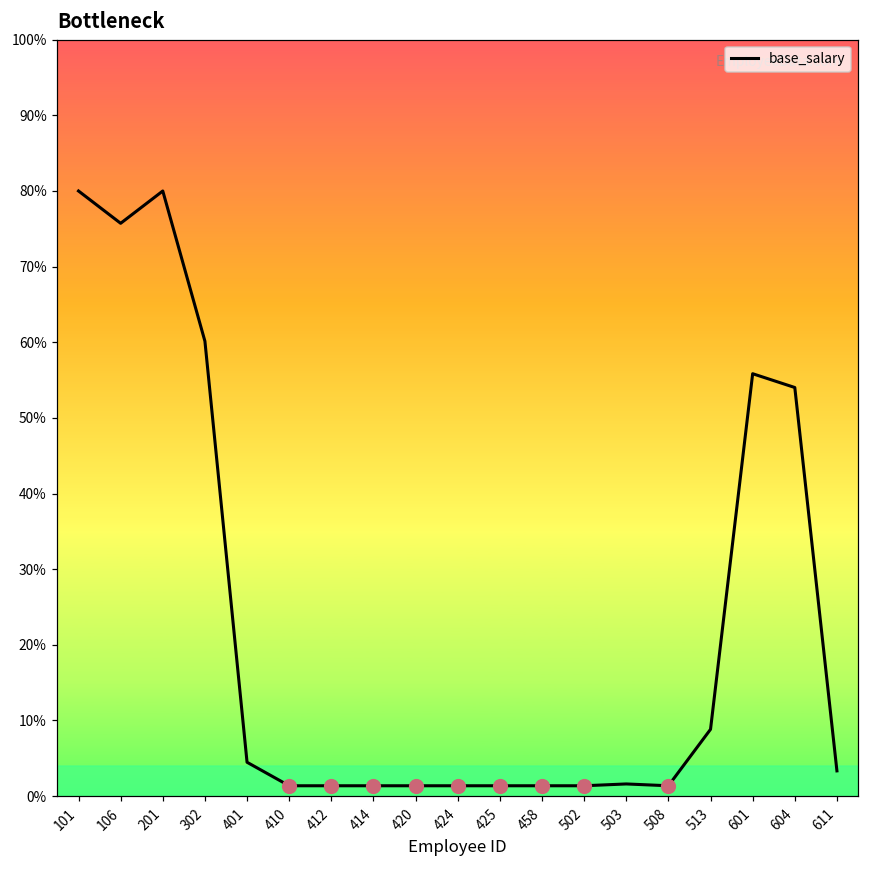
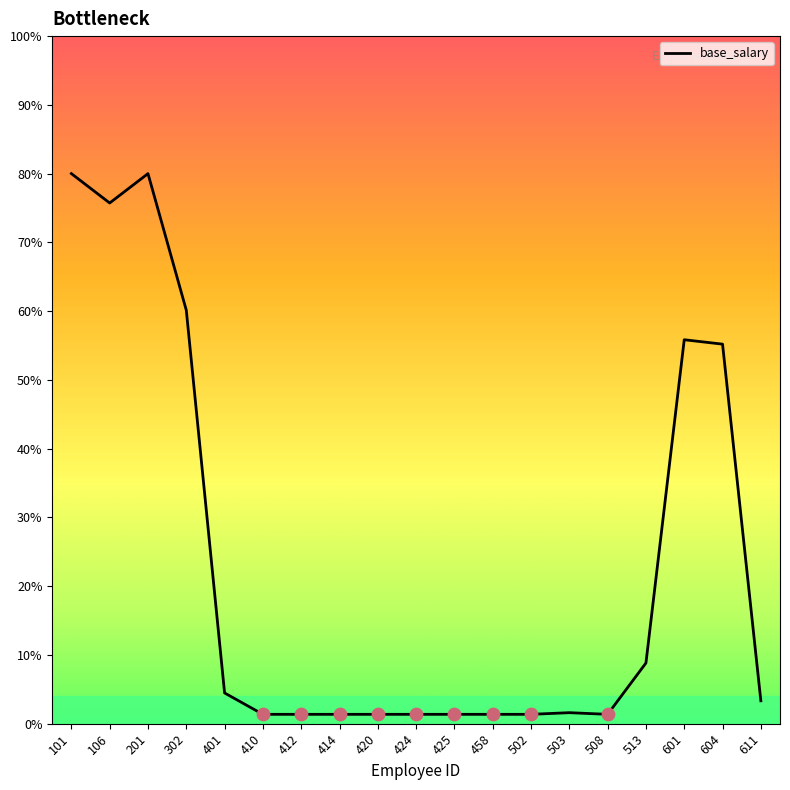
  {
    "base_salary": {
      "101": "80%",
      "106": "76%",
      "201": "80%",
      "302": "60%",
      "401": "4%",
      "513": "9%",
      "601": "56%",
-     "604": "54%"
+     "604": "55%"
    }
  }
